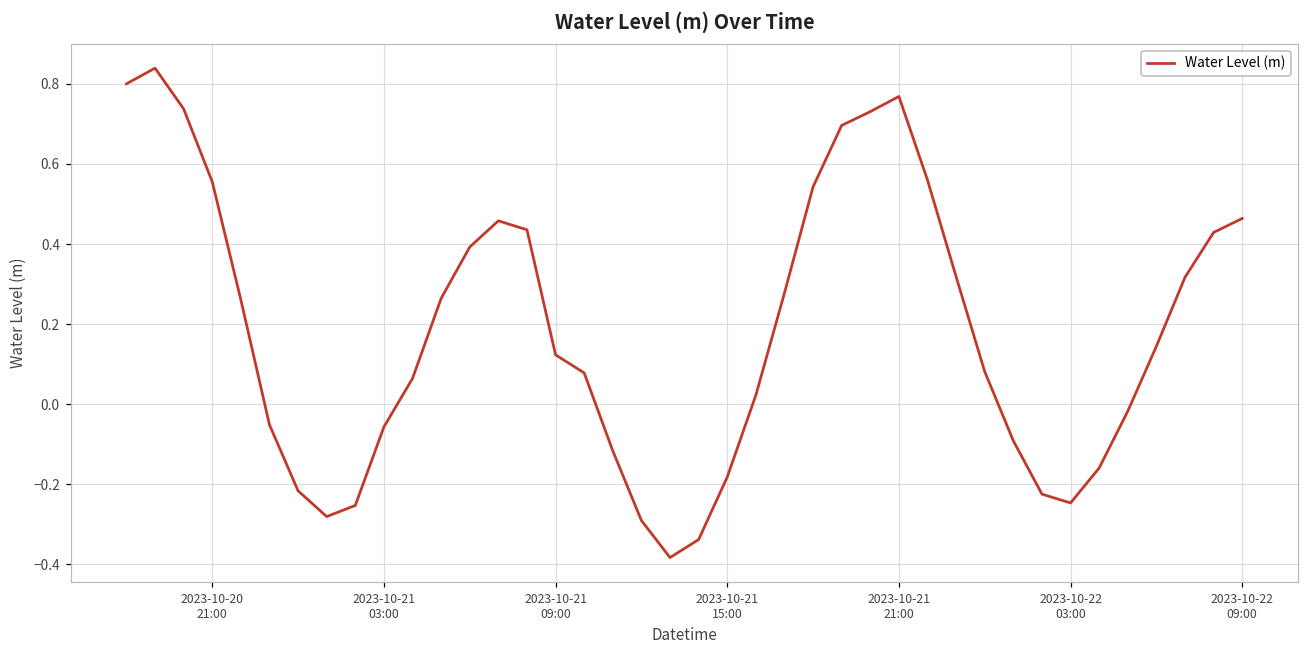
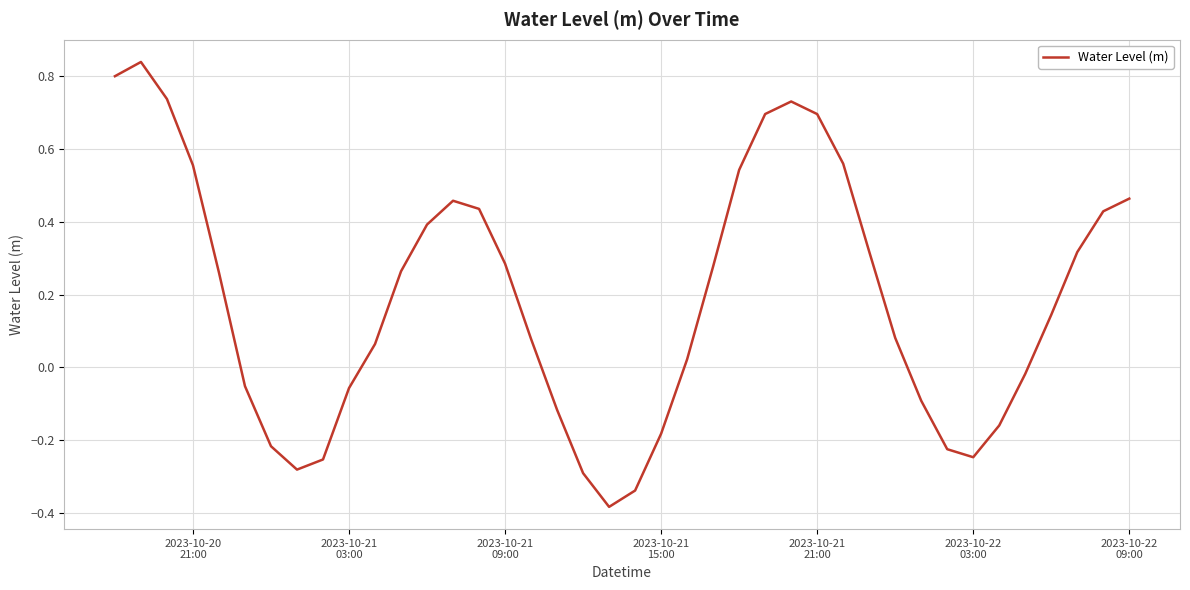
  {
    "2023-10-20 21:00": 0.56,
    "2023-10-21 03:00": -0.06,
-   "2023-10-21 09:00": 0.12,
+   "2023-10-21 09:00": 0.29,
    "2023-10-21 15:00": -0.18,
-   "2023-10-21 21:00": 0.77,
+   "2023-10-21 21:00": 0.70,
    "2023-10-22 03:00": -0.25,
    "2023-10-22 09:00": 0.46
  }
